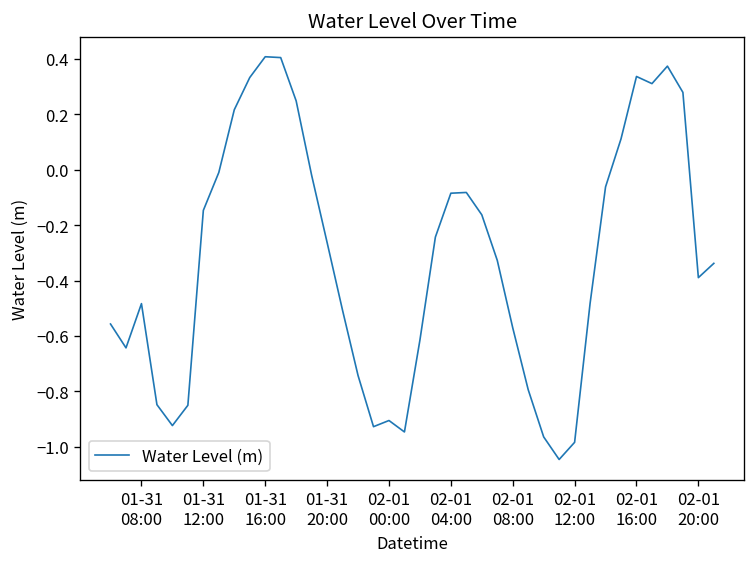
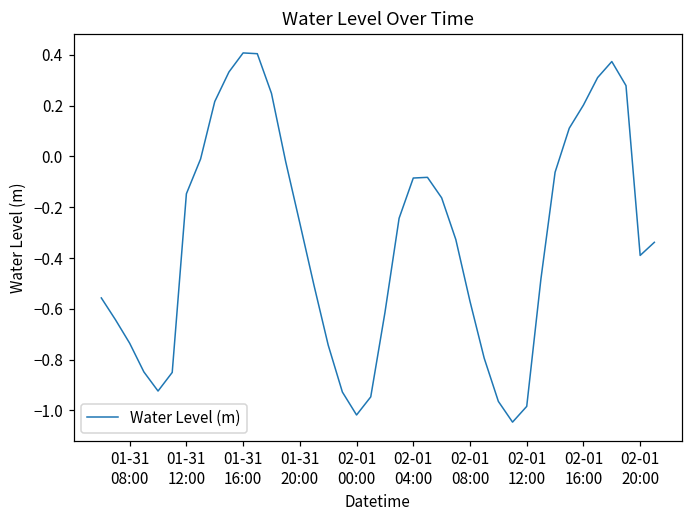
  {
-   "01-31 08:00": -0.48,
+   "01-31 08:00": -0.74,
    "01-31 12:00": -0.15,
    "01-31 16:00": 0.41,
    "01-31 20:00": -0.26,
-   "02-01 00:00": -0.91,
+   "02-01 00:00": -1.02,
    "02-01 04:00": -0.09,
    "02-01 08:00": -0.57,
    "02-01 12:00": -0.98,
-   "02-01 16:00": 0.34,
+   "02-01 16:00": 0.20,
    "02-01 20:00": -0.39
  }
